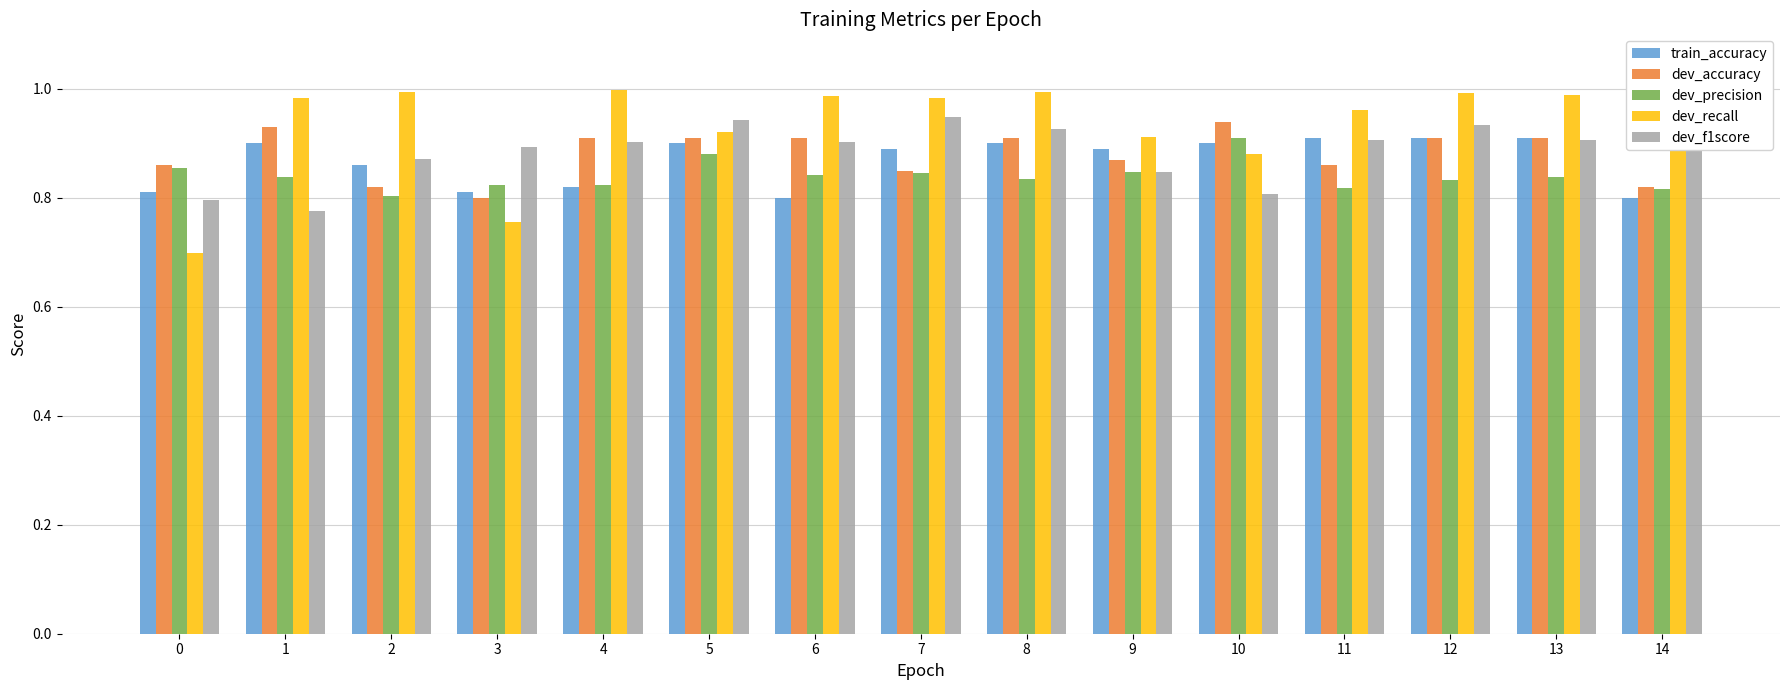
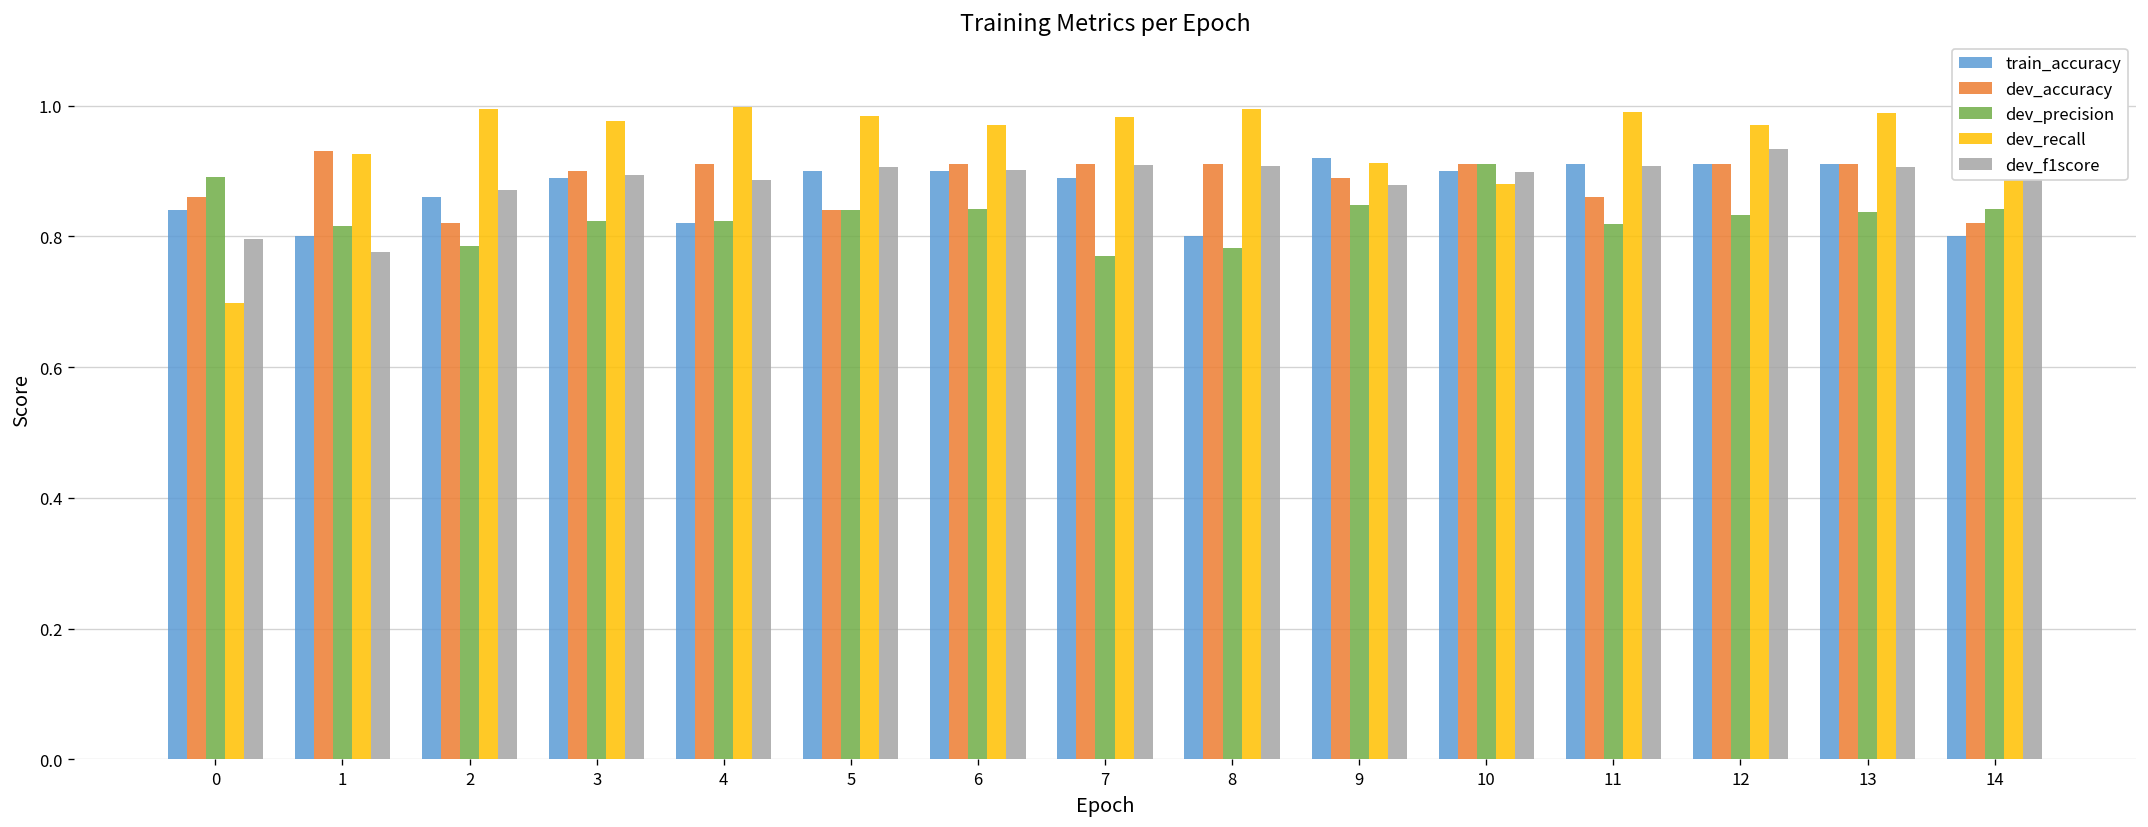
  {
    "train_accuracy": {
-     "0": 0.81,
-     "1": 0.9,
+     "0": 0.84,
+     "1": 0.8,
      "2": 0.86,
-     "3": 0.81,
+     "3": 0.89,
      "4": 0.82,
      "5": 0.90,
-     "6": 0.8,
+     "6": 0.9,
      "7": 0.89,
-     "8": 0.9,
-     "9": 0.89,
+     "8": 0.8,
+     "9": 0.92,
      "10": 0.90,
      "11": 0.91,
      "12": 0.91,
      "13": 0.91,
      "14": 0.80
    },
    "dev_accuracy": {
      "0": 0.86,
      "1": 0.93,
      "2": 0.82,
-     "3": 0.8,
+     "3": 0.9,
      "4": 0.91,
-     "5": 0.91,
+     "5": 0.84,
      "6": 0.91,
-     "7": 0.85,
+     "7": 0.91,
      "8": 0.91,
-     "9": 0.87,
-     "10": 0.94,
+     "9": 0.89,
+     "10": 0.91,
      "11": 0.86,
      "12": 0.91,
      "13": 0.91,
      "14": 0.82
    },
    "dev_precision": {
-     "0": 0.85,
-     "1": 0.84,
-     "2": 0.80,
+     "0": 0.89,
+     "1": 0.82,
+     "2": 0.78,
      "3": 0.82,
      "4": 0.82,
-     "5": 0.88,
+     "5": 0.84,
      "6": 0.84,
-     "7": 0.85,
-     "8": 0.83,
+     "7": 0.77,
+     "8": 0.78,
      "9": 0.85,
      "10": 0.91,
      "11": 0.82,
      "12": 0.83,
      "13": 0.84,
-     "14": 0.82
+     "14": 0.84
    },
    "dev_recall": {
      "0": 0.70,
-     "1": 0.98,
+     "1": 0.93,
      "2": 0.99,
-     "3": 0.75,
+     "3": 0.98,
      "4": 1.00,
-     "5": 0.92,
-     "6": 0.99,
+     "5": 0.98,
+     "6": 0.97,
      "7": 0.98,
      "8": 0.99,
      "9": 0.91,
      "10": 0.88,
-     "11": 0.96,
-     "12": 0.99,
+     "11": 0.99,
+     "12": 0.97,
      "13": 0.99
    },
    "dev_f1score": {
      "0": 0.80,
      "1": 0.78,
      "2": 0.87,
      "3": 0.89,
-     "4": 0.90,
-     "5": 0.94,
+     "4": 0.89,
+     "5": 0.91,
      "6": 0.90,
-     "7": 0.95,
-     "8": 0.93,
-     "9": 0.85,
-     "10": 0.81,
+     "7": 0.91,
+     "8": 0.91,
+     "9": 0.88,
+     "10": 0.90,
      "11": 0.91,
      "12": 0.93,
      "13": 0.91
    }
  }
